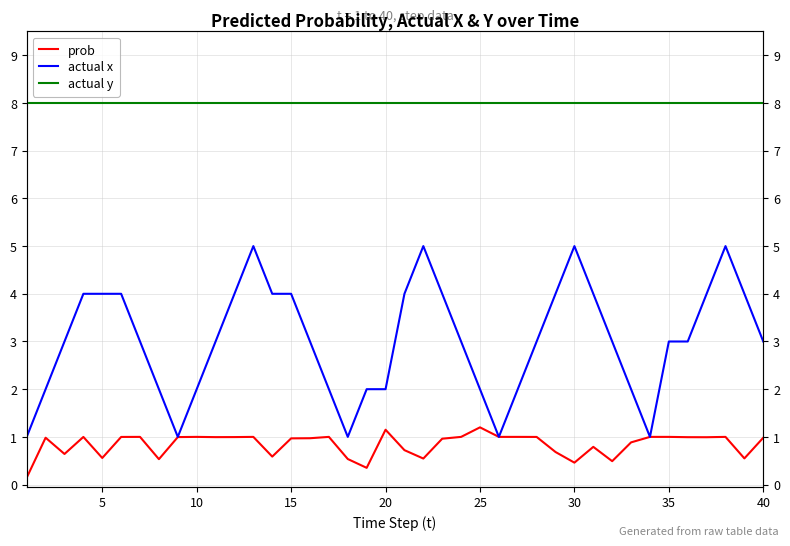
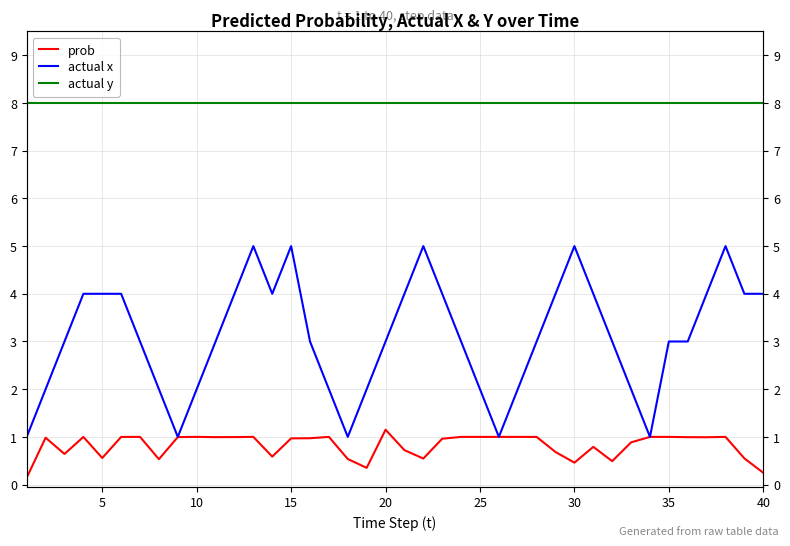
  {
    "prob": {
      "5": 0.6,
      "10": 1.0,
      "15": 1.0,
      "20": 1.2,
-     "25": 1.2,
+     "25": 1.0,
      "30": 0.5,
      "35": 1.0,
-     "40": 1.0
+     "40": 0.2
    },
    "actual x": {
      "5": 4,
      "10": 2,
-     "15": 4,
-     "20": 2,
+     "15": 5,
+     "20": 3,
      "25": 2,
      "30": 5,
      "35": 3,
-     "40": 3
+     "40": 4
    },
    "actual y": {
      "5": 8.0,
      "10": 8.0,
      "15": 8.0,
      "20": 8.0,
      "25": 8.0,
      "30": 8.0,
      "35": 8.0,
      "40": 8.0
    }
  }
